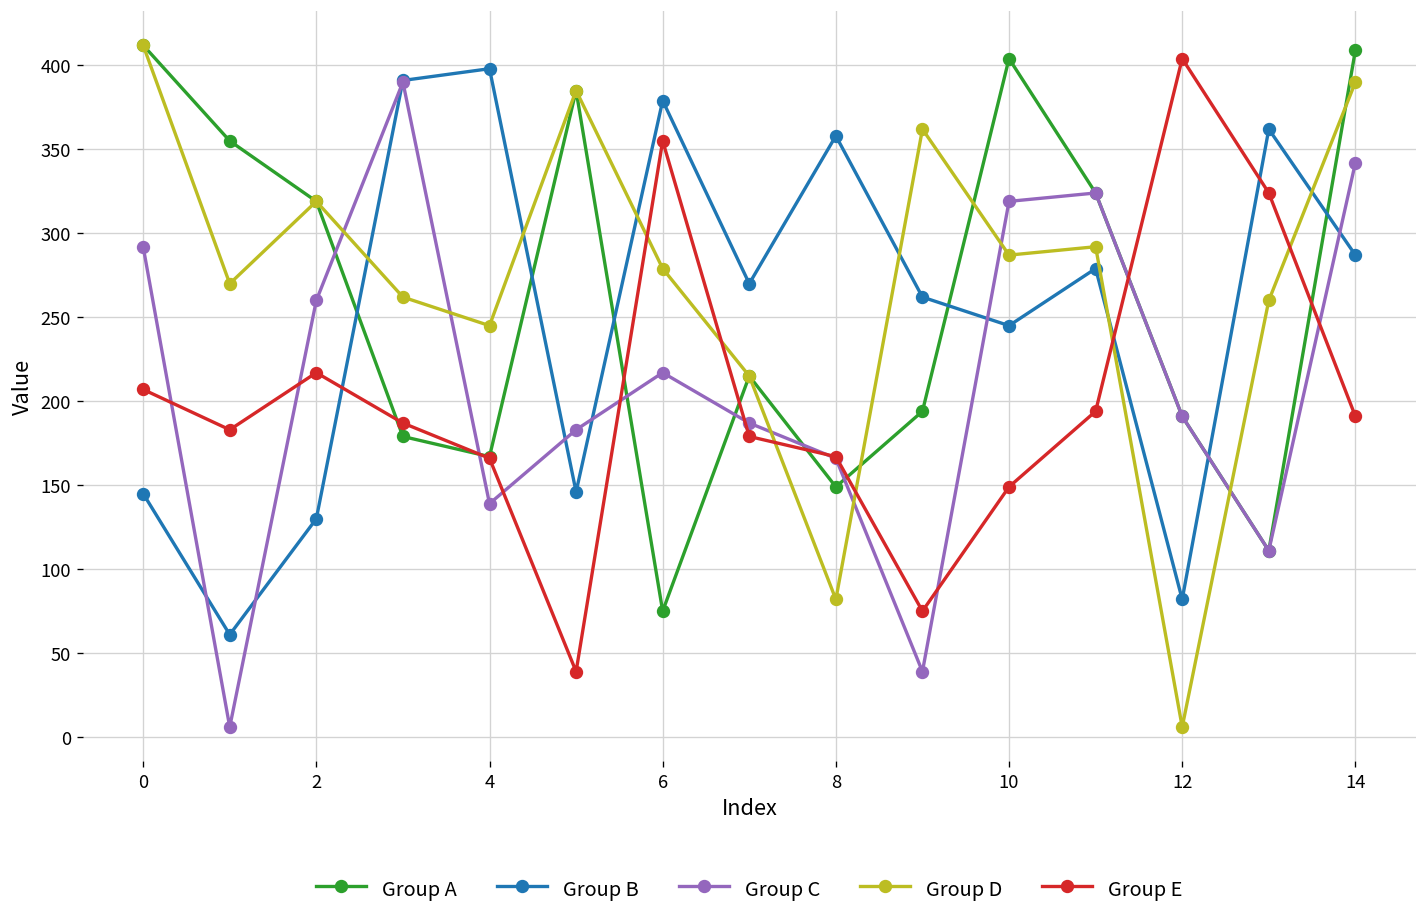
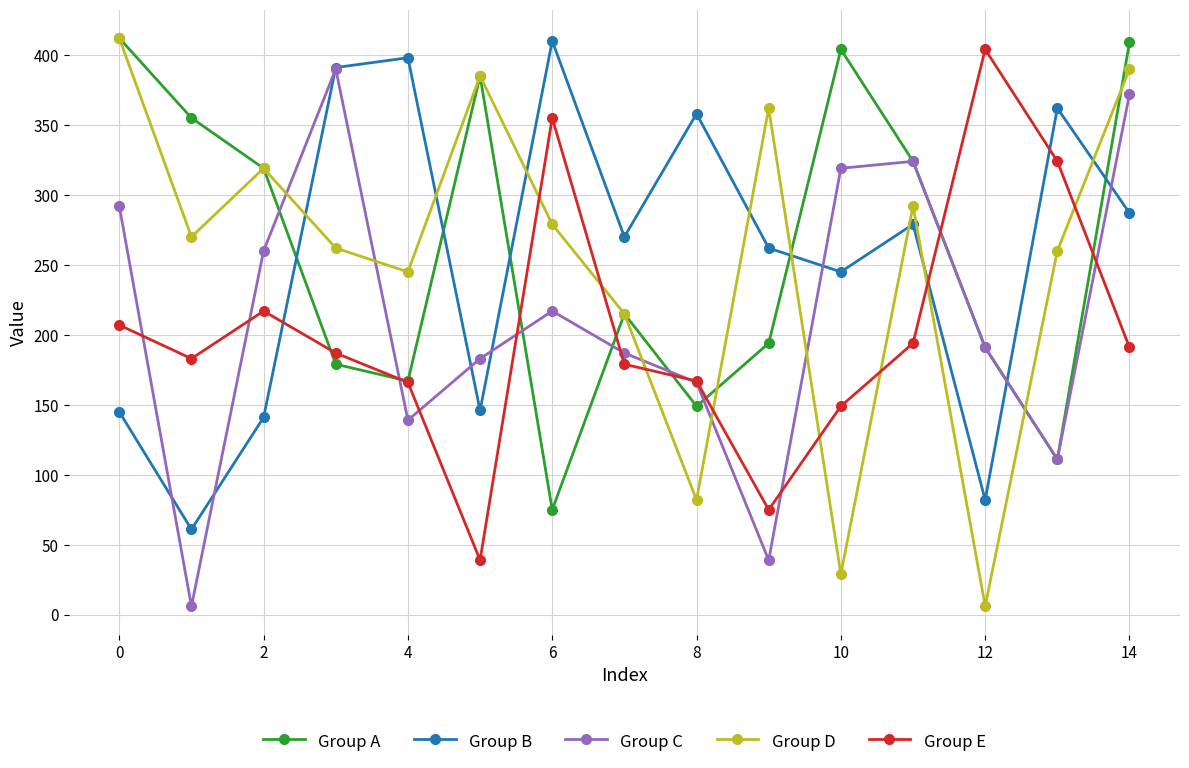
  {
    "Group A": {
      "6": 75,
      "8": 149,
      "10": 404,
      "14": 409
    },
    "Group B": {
      "0": 145,
-     "2": 130,
+     "2": 141,
      "4": 398,
-     "6": 379,
+     "6": 410,
      "8": 358,
      "10": 245,
      "12": 82,
      "14": 287
    },
    "Group C": {
      "0": 292,
      "2": 260,
      "4": 139,
      "6": 217,
      "10": 319,
-     "14": 342
+     "14": 372
    },
    "Group D": {
      "4": 245,
      "6": 279,
      "8": 82,
-     "10": 287,
+     "10": 29,
      "12": 6,
      "14": 390
    },
    "Group E": {
      "0": 207,
      "2": 217,
      "6": 355,
      "10": 149,
      "12": 404,
      "14": 191
    }
  }
